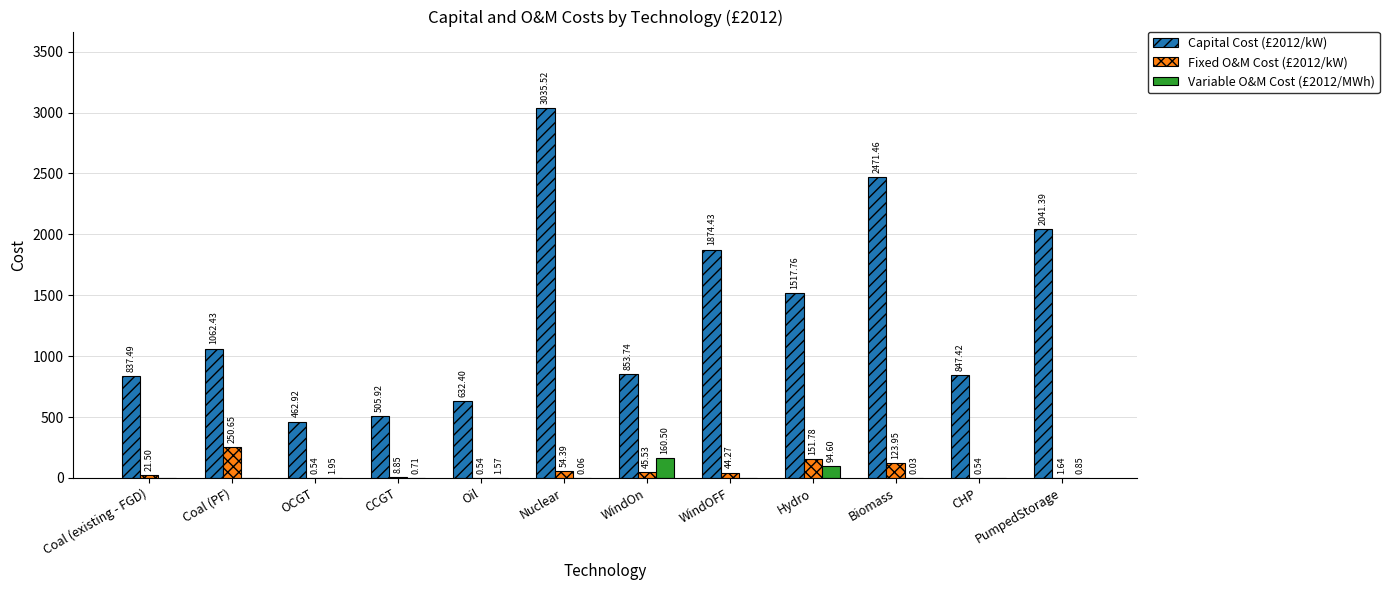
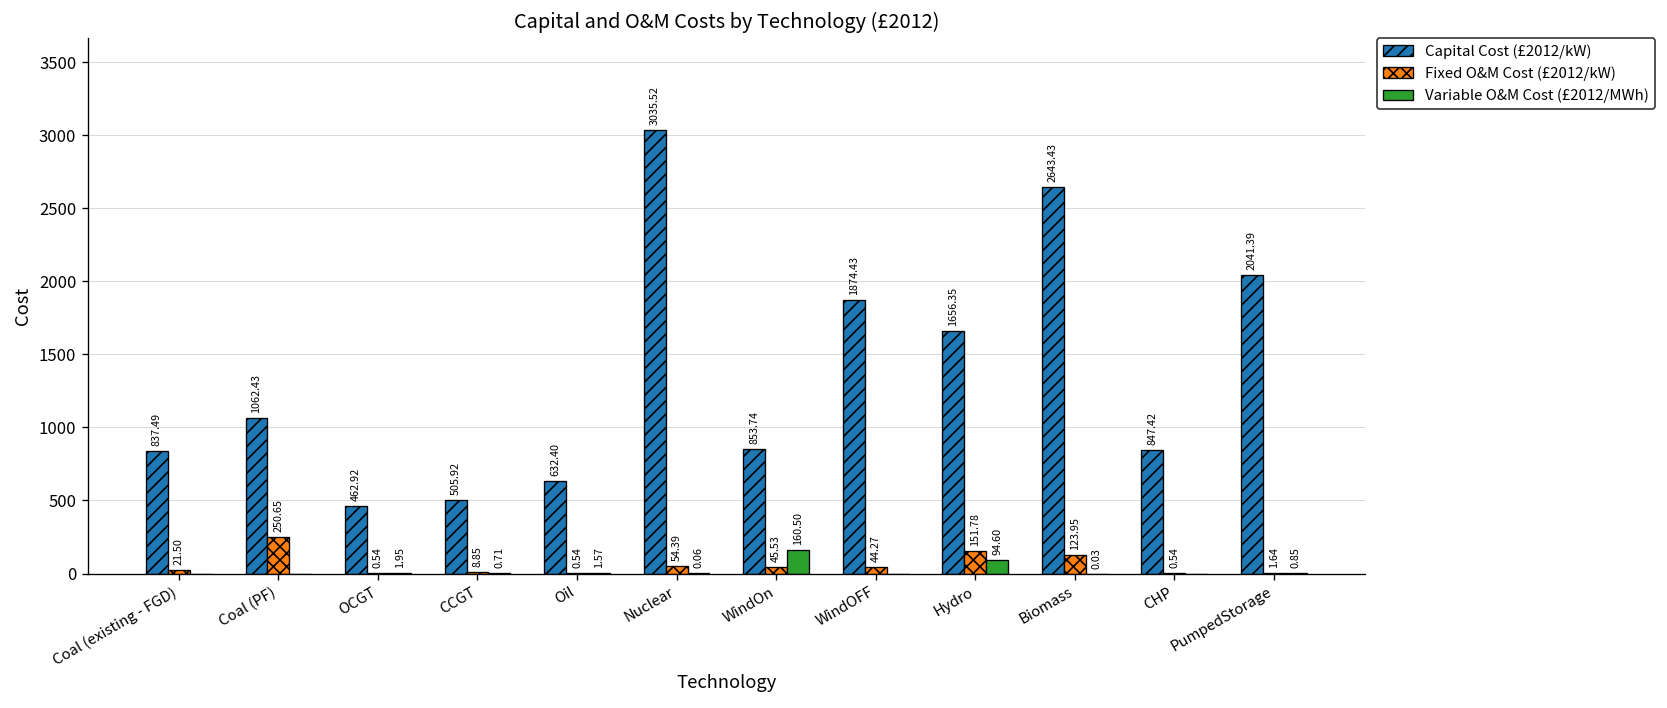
  {
    "Capital Cost (£2012/kW)": {
      "Coal (existing - FGD)": 837.49,
      "Coal (PF)": 1062.43,
      "OCGT": 462.92,
      "CCGT": 505.92,
      "Oil": 632.40,
      "Nuclear": 3035.52,
      "WindOn": 853.74,
      "WindOFF": 1874.43,
-     "Hydro": 1517.76,
-     "Biomass": 2471.46,
+     "Hydro": 1656.35,
+     "Biomass": 2643.43,
      "CHP": 847.42,
      "PumpedStorage": 2041.39
    },
    "Fixed O&M Cost (£2012/kW)": {
      "Coal (existing - FGD)": 21.50,
      "Coal (PF)": 250.65,
      "OCGT": 0.54,
      "CCGT": 8.85,
      "Oil": 0.54,
      "Nuclear": 54.39,
      "WindOn": 45.53,
      "WindOFF": 44.27,
      "Hydro": 151.78,
      "Biomass": 123.95,
      "CHP": 0.54,
      "PumpedStorage": 1.64
    },
    "Variable O&M Cost (£2012/MWh)": {
      "OCGT": 1.95,
      "CCGT": 0.71,
      "Oil": 1.57,
      "Nuclear": 0.06,
      "WindOn": 160.50,
      "Hydro": 94.60,
      "Biomass": 0.03,
      "PumpedStorage": 0.85
    }
  }
